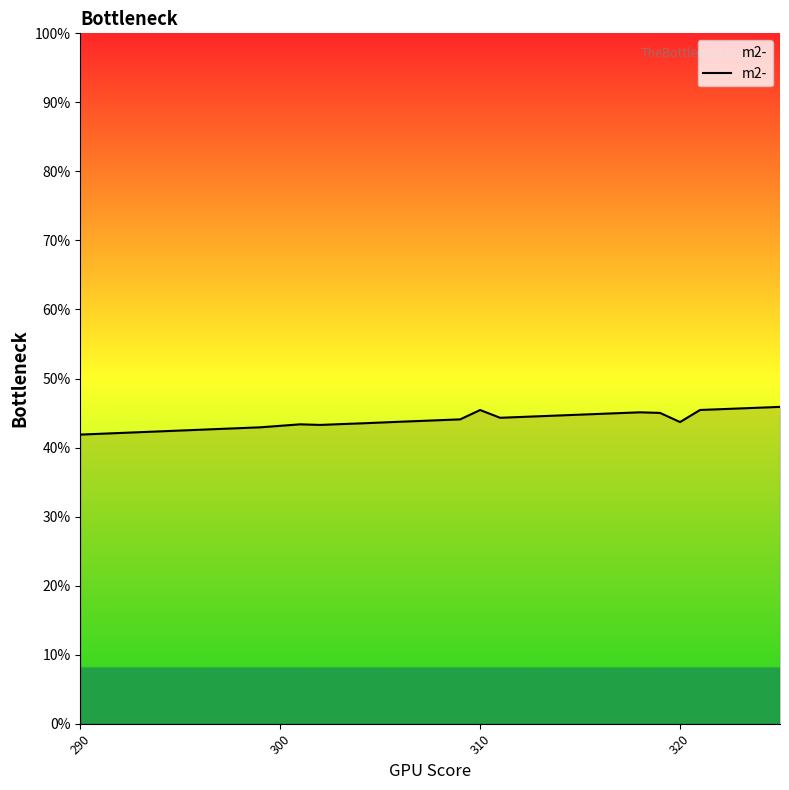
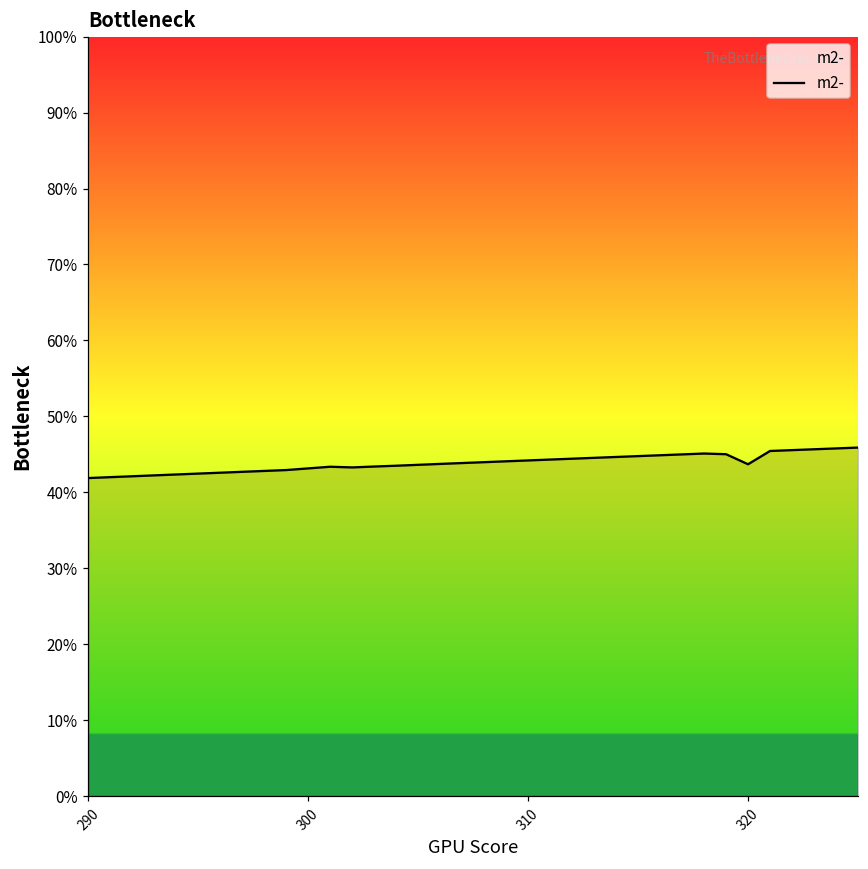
  {
    "290": "42%",
-   "310": "45%",
+   "310": "44%",
    "320": "44%"
  }
